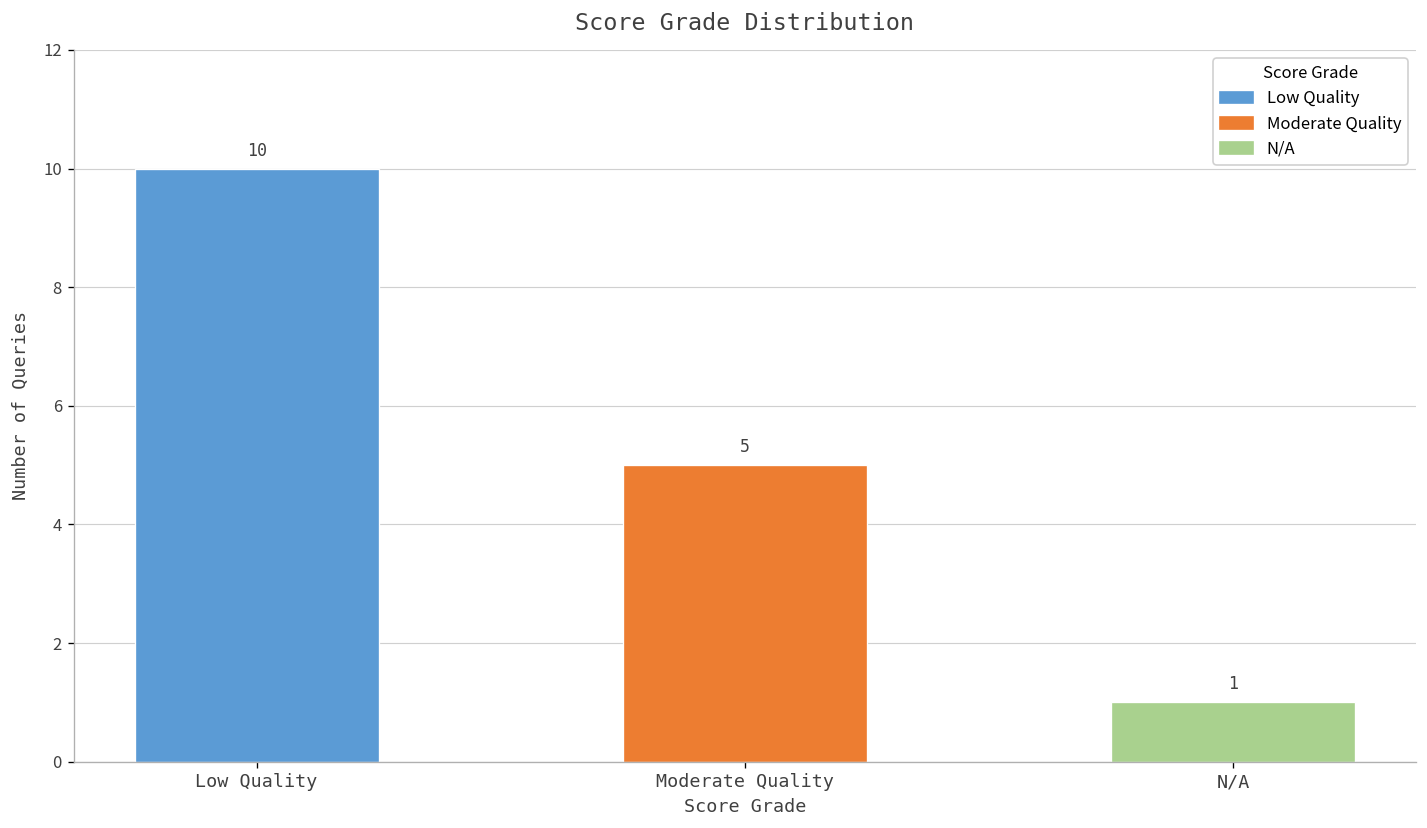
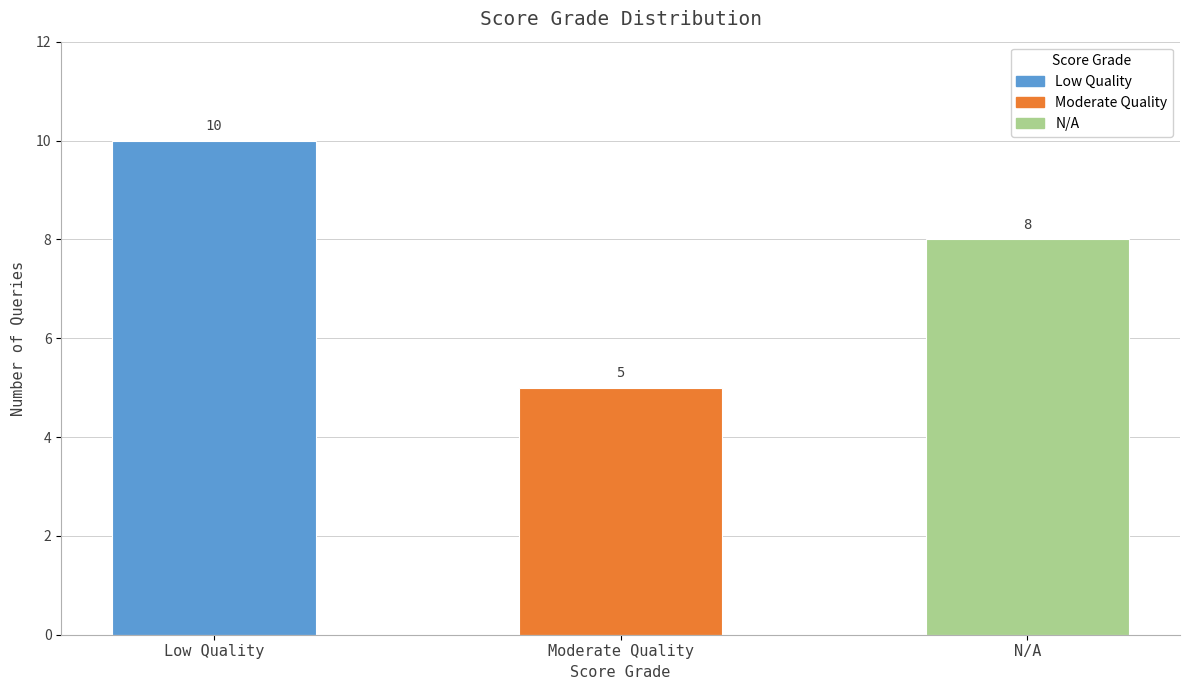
  {
    "Low Quality": 10,
    "Moderate Quality": 5,
-   "N/A": 1
+   "N/A": 8
  }
